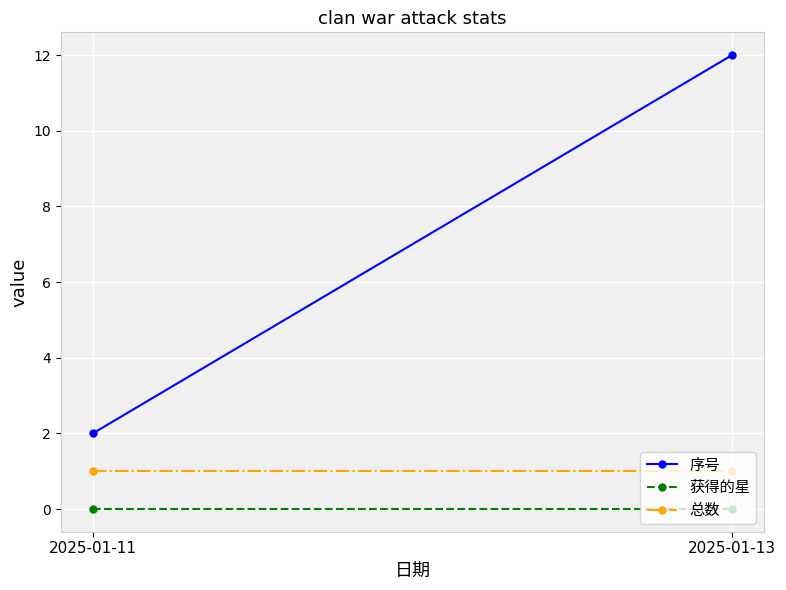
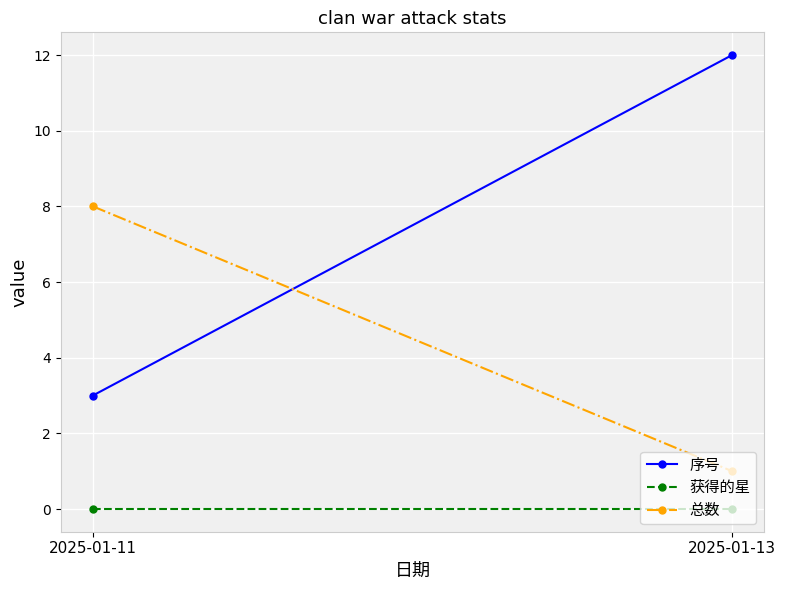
  {
    "序号": {
-     "2025-01-11": 2,
+     "2025-01-11": 3,
      "2025-01-13": 12
    },
    "获得的星": {
      "2025-01-11": 0
    },
    "总数": {
-     "2025-01-11": 1
+     "2025-01-11": 8
    }
  }
